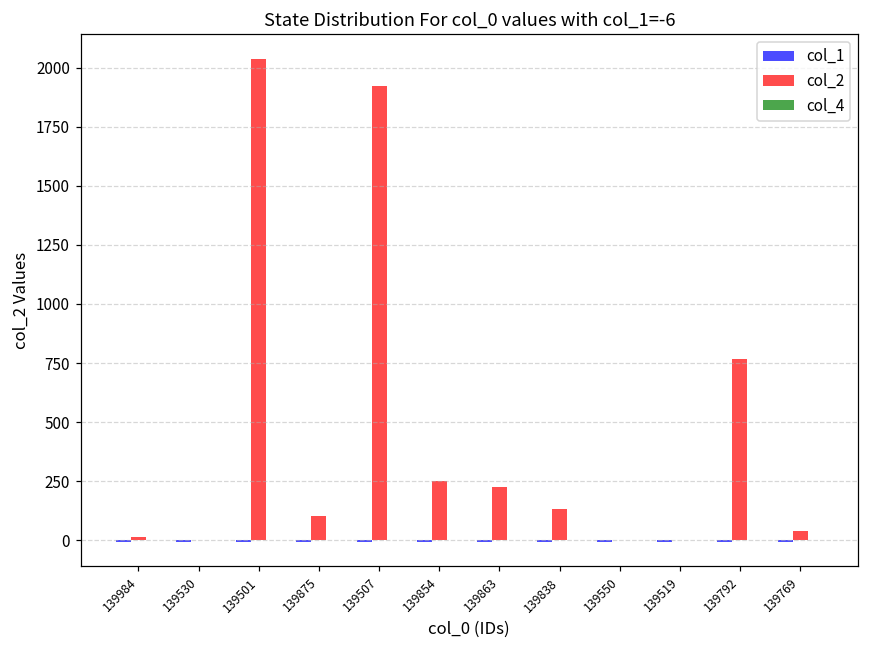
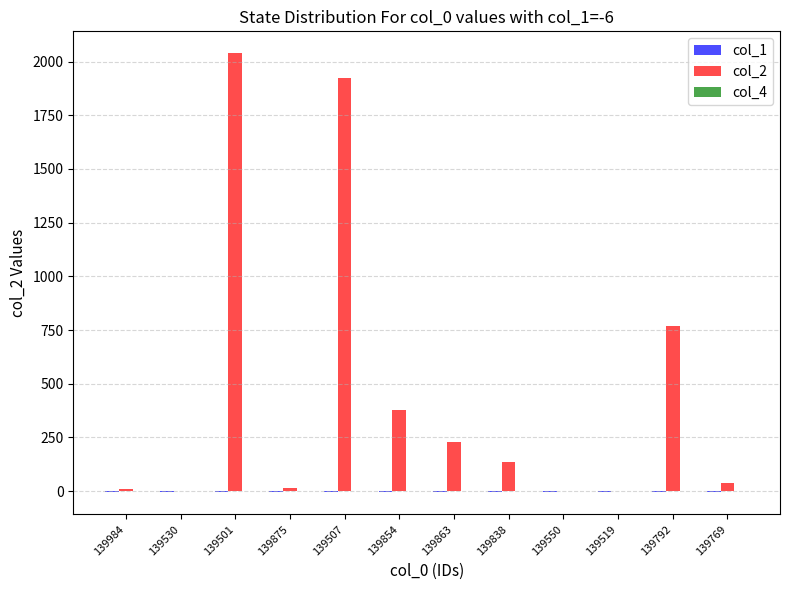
  {
    "col_2": {
      "139984": 10,
      "139501": 2040,
-     "139875": 100,
+     "139875": 10,
      "139507": 1920,
-     "139854": 250,
+     "139854": 380,
      "139863": 230,
      "139838": 130,
      "139792": 770,
      "139769": 40
    },
    "col_4": {
      "139984": 0,
      "139530": 0,
      "139501": 0,
      "139875": 0,
      "139507": 0,
      "139854": 0,
      "139863": 0,
      "139838": 0,
      "139550": 0,
      "139519": 0,
      "139792": 0,
      "139769": 0
    }
  }
